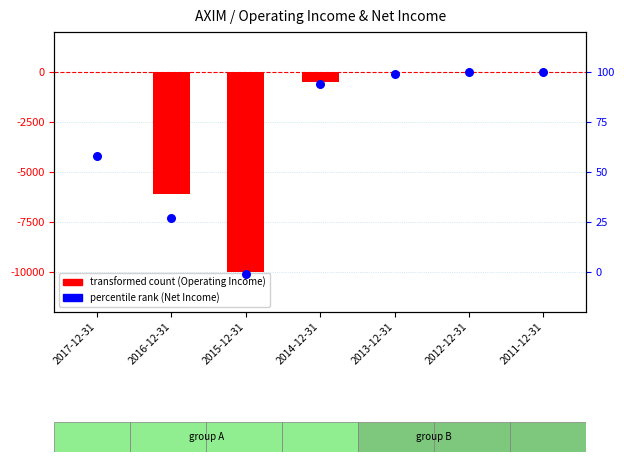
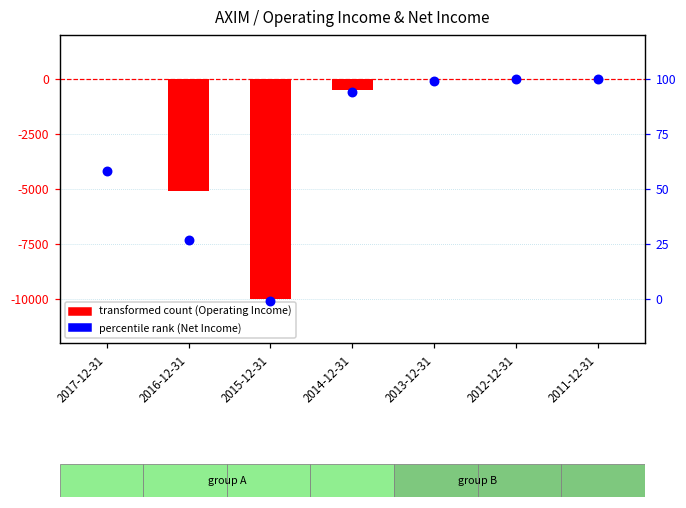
  {
    "transformed count (Operating Income)": {
      "2017-12-31": 0,
-     "2016-12-31": -6100,
+     "2016-12-31": -5100,
      "2015-12-31": -10000,
      "2014-12-31": -500,
      "2013-12-31": 0,
      "2012-12-31": 0,
      "2011-12-31": 0
    }
  }
